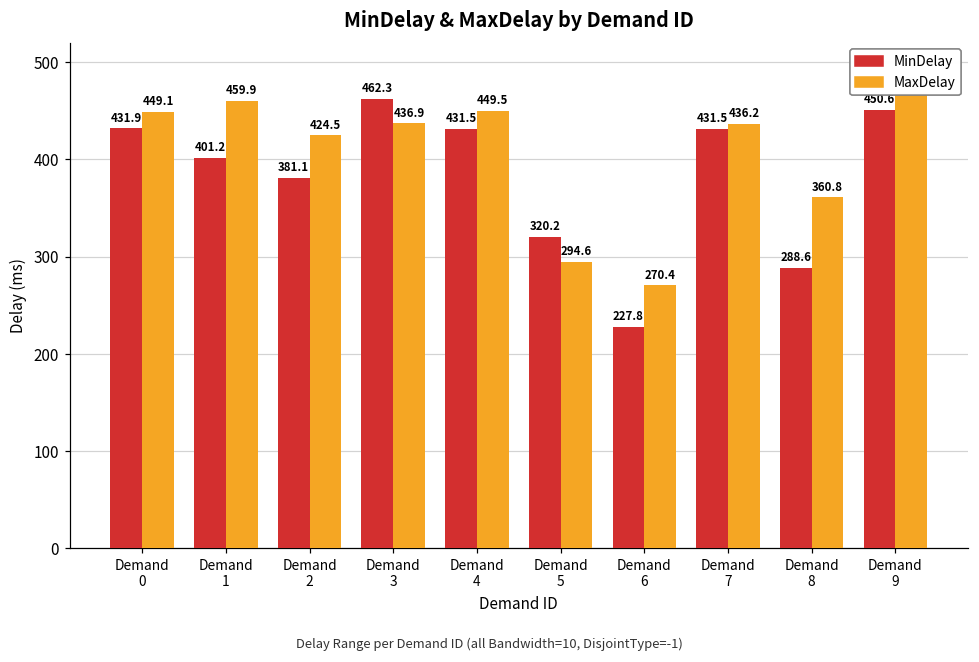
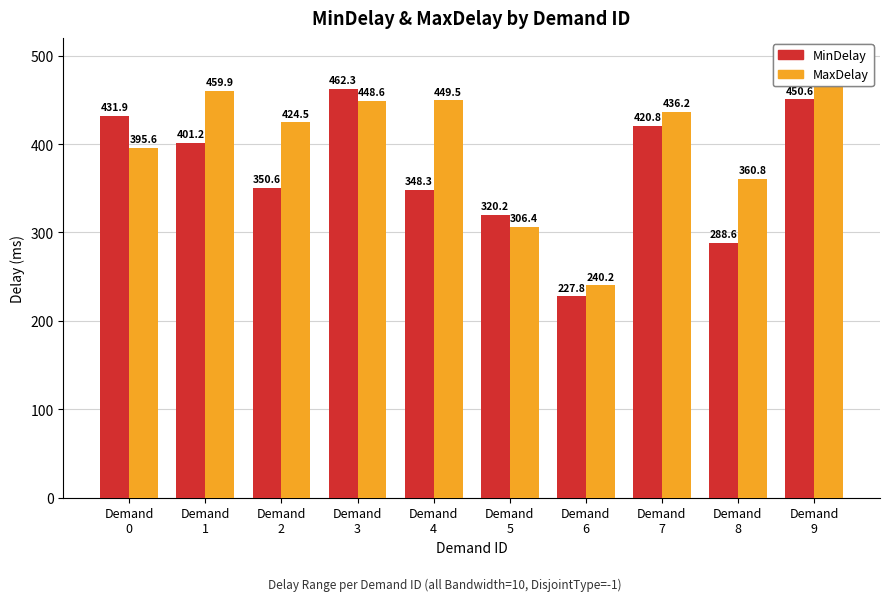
  {
    "MinDelay": {
      "Demand 0": 431.9,
      "Demand 1": 401.2,
-     "Demand 2": 381.1,
+     "Demand 2": 350.6,
      "Demand 3": 462.3,
-     "Demand 4": 431.5,
+     "Demand 4": 348.3,
      "Demand 5": 320.2,
      "Demand 6": 227.8,
-     "Demand 7": 431.5,
+     "Demand 7": 420.8,
      "Demand 8": 288.6
    },
    "MaxDelay": {
-     "Demand 0": 449.1,
+     "Demand 0": 395.6,
      "Demand 1": 459.9,
      "Demand 2": 424.5,
-     "Demand 3": 436.9,
+     "Demand 3": 448.6,
      "Demand 4": 449.5,
-     "Demand 5": 294.6,
-     "Demand 6": 270.4,
+     "Demand 5": 306.4,
+     "Demand 6": 240.2,
      "Demand 7": 436.2,
      "Demand 8": 360.8
    }
  }
